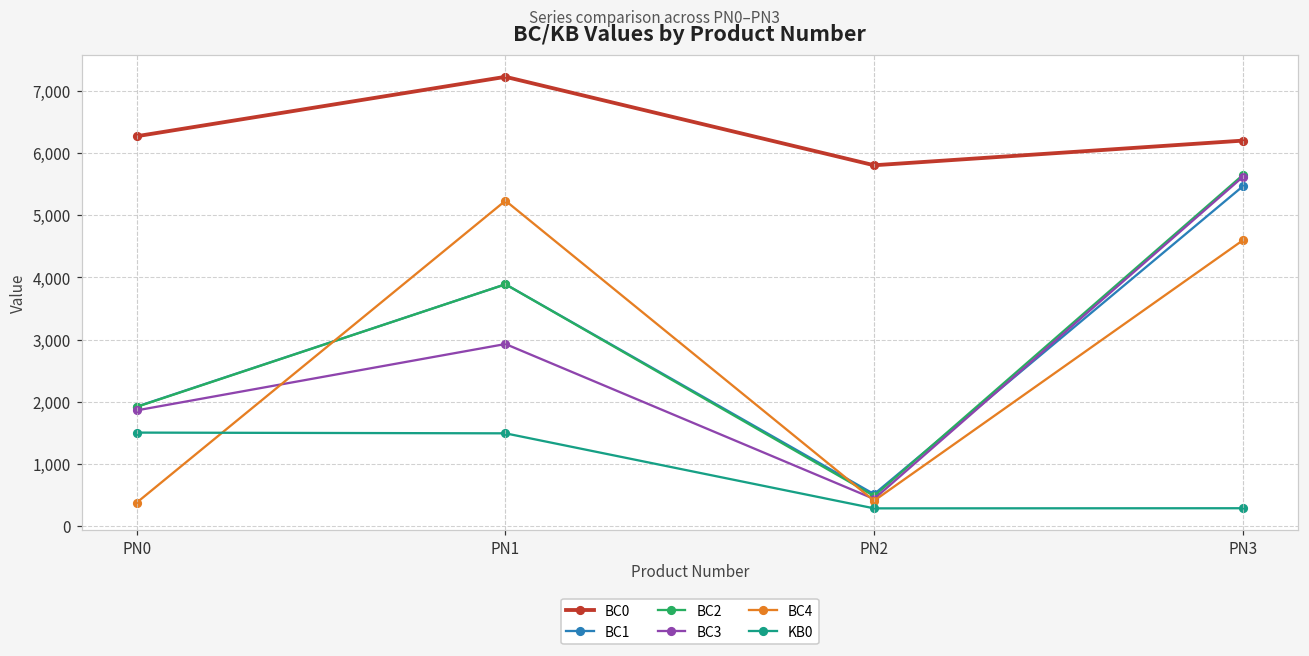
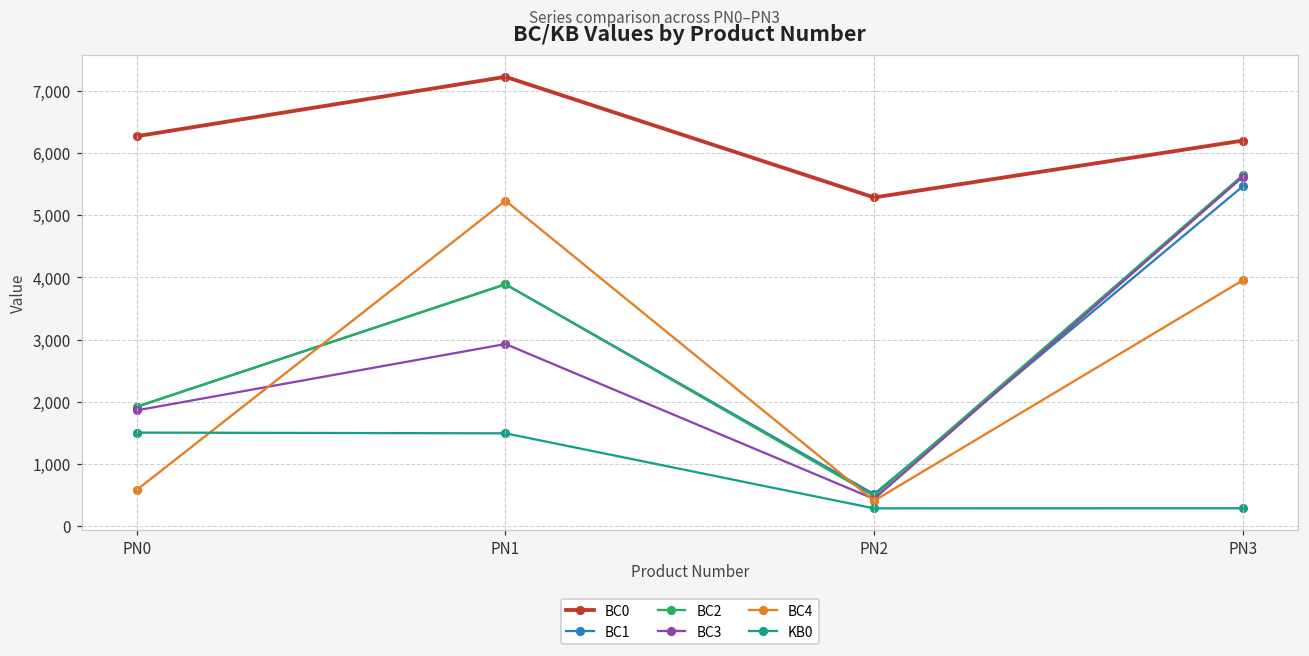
  {
    "BC0": {
      "PN0": "6,300",
      "PN1": "7,200",
-     "PN2": "5,800",
+     "PN2": "5,300",
      "PN3": "6,200"
    },
    "BC1": {
      "PN3": "5,500"
    },
    "BC3": {
      "PN0": "1,900",
      "PN1": "2,900"
    },
    "BC4": {
-     "PN0": "400",
+     "PN0": "600",
      "PN1": "5,200",
-     "PN3": "4,600"
+     "PN3": "4,000"
    }
  }
